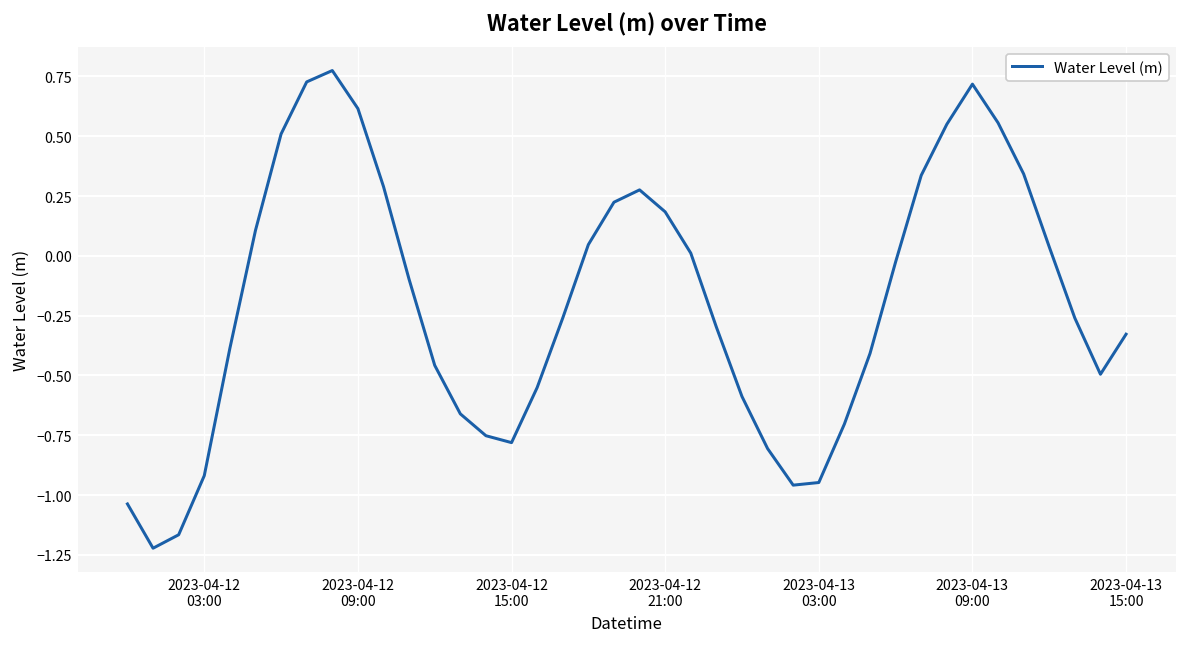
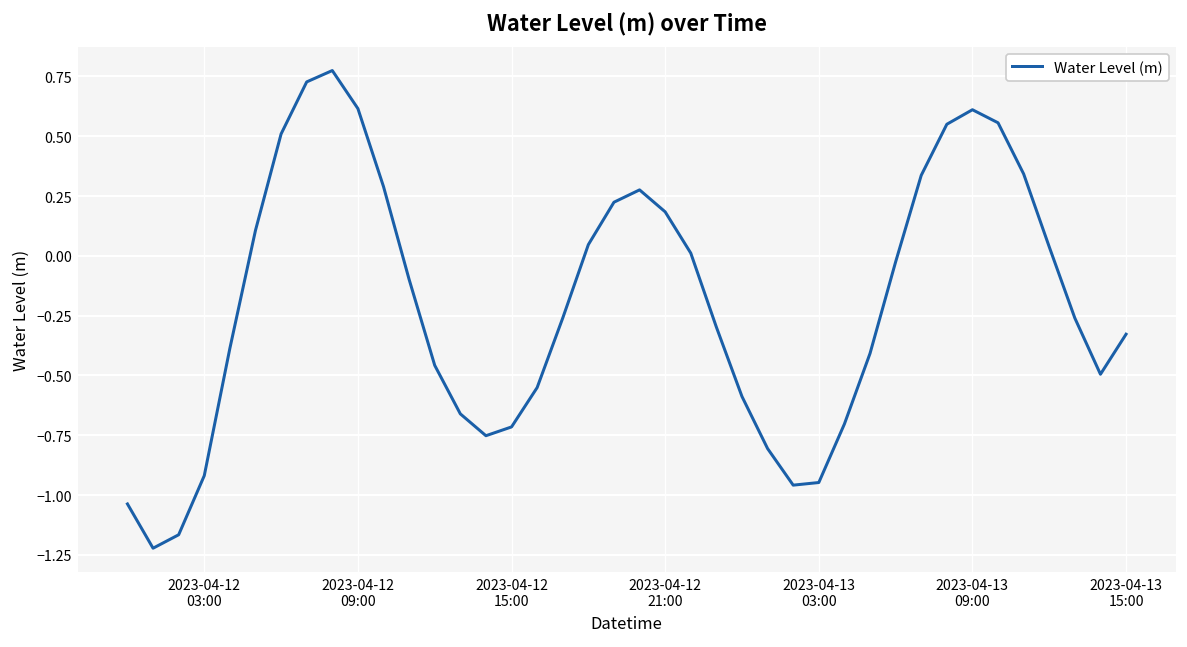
  {
    "2023-04-12 03:00": -0.92,
    "2023-04-12 09:00": 0.62,
-   "2023-04-12 15:00": -0.78,
+   "2023-04-12 15:00": -0.71,
    "2023-04-12 21:00": 0.18,
    "2023-04-13 03:00": -0.95,
-   "2023-04-13 09:00": 0.72,
+   "2023-04-13 09:00": 0.61,
    "2023-04-13 15:00": -0.33
  }
